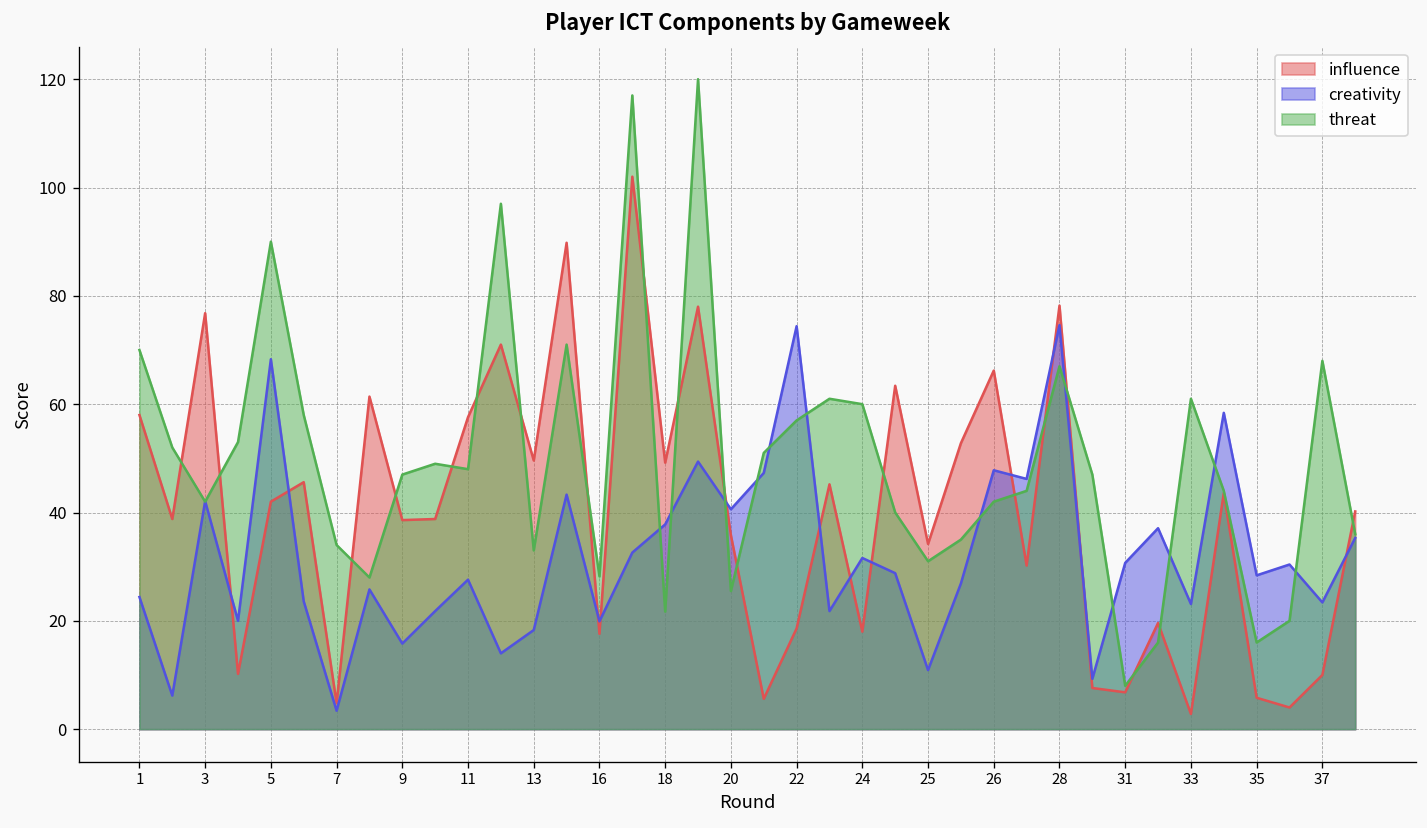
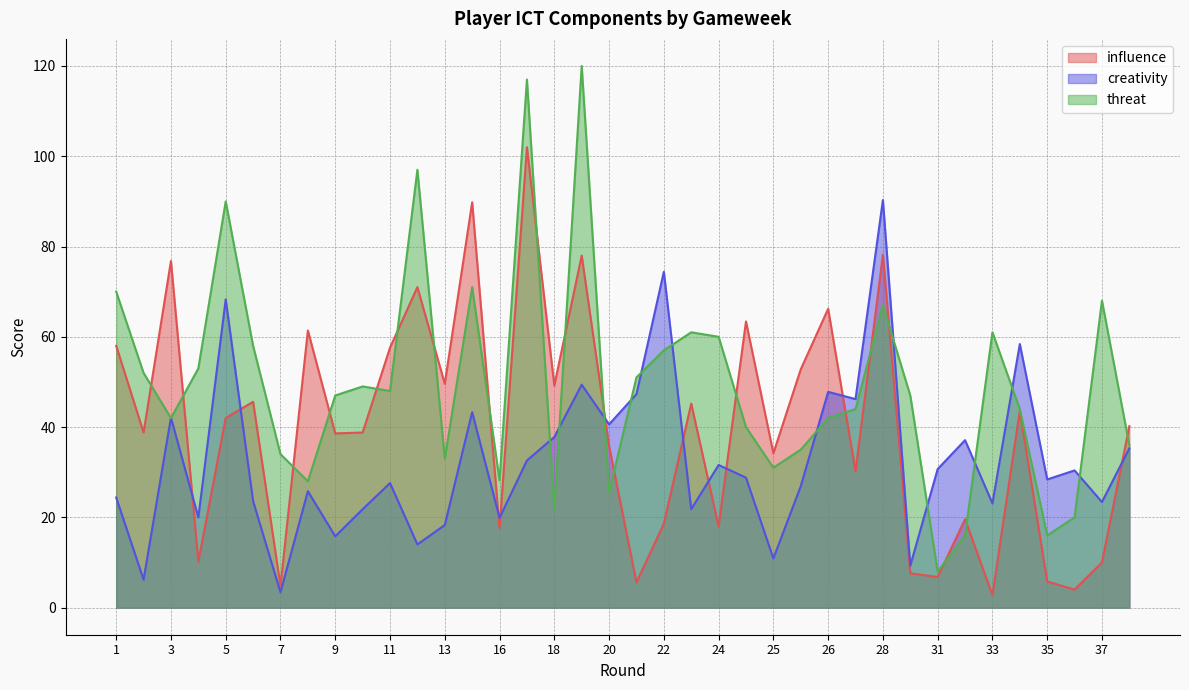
  {
    "influence": {
      "16": 18,
      "18": 49,
      "20": 36,
      "22": 19,
      "24": 18,
      "26": 66,
      "28": 78
    },
    "creativity": {
      "16": 20,
      "18": 38,
      "20": 41,
      "22": 74,
      "24": 32,
      "26": 48,
-     "28": 75
+     "28": 90
    },
    "threat": {
      "16": 28,
      "18": 22,
      "20": 26,
      "22": 57,
      "24": 60,
      "26": 42,
      "28": 67
    }
  }
